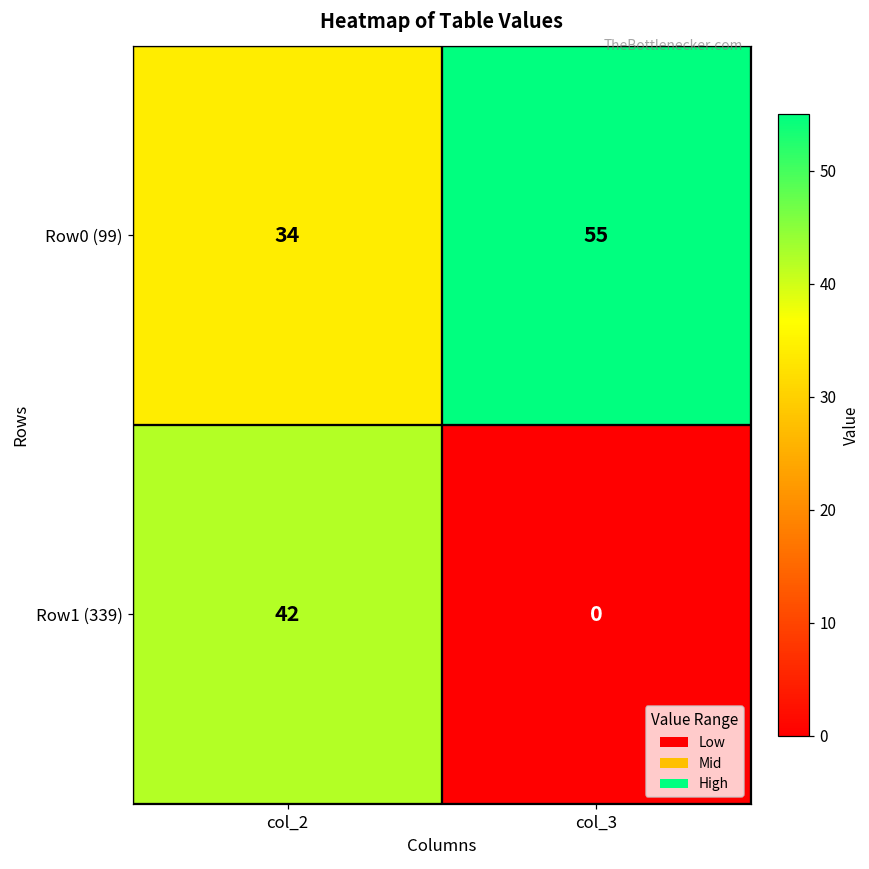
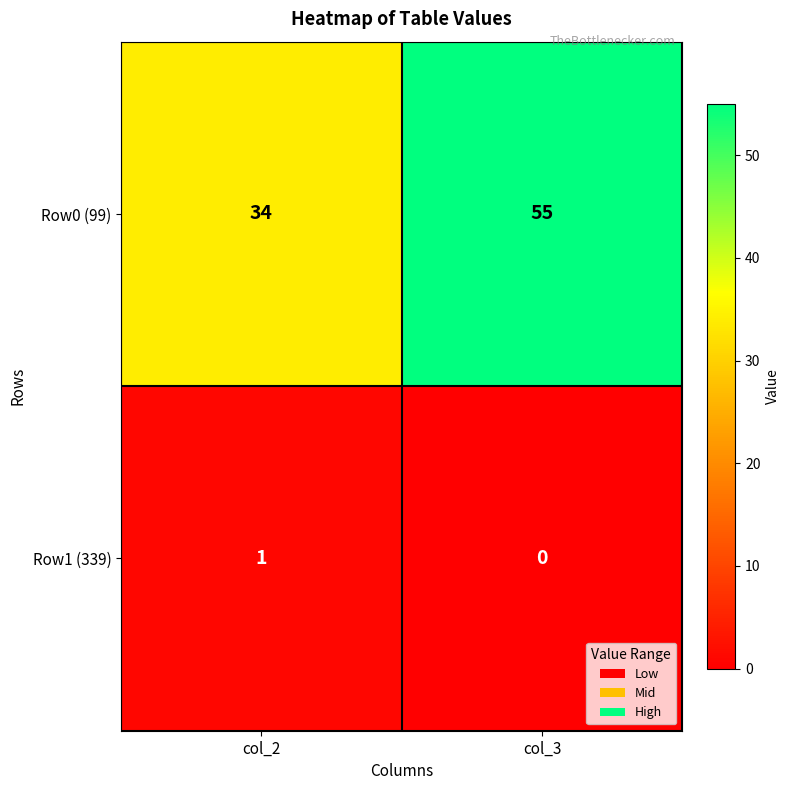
  {
    "Row0 (99)": {
      "col_2": 34,
      "col_3": 55
    },
    "Row1 (339)": {
-     "col_2": 42,
+     "col_2": 1,
      "col_3": 0
    }
  }
